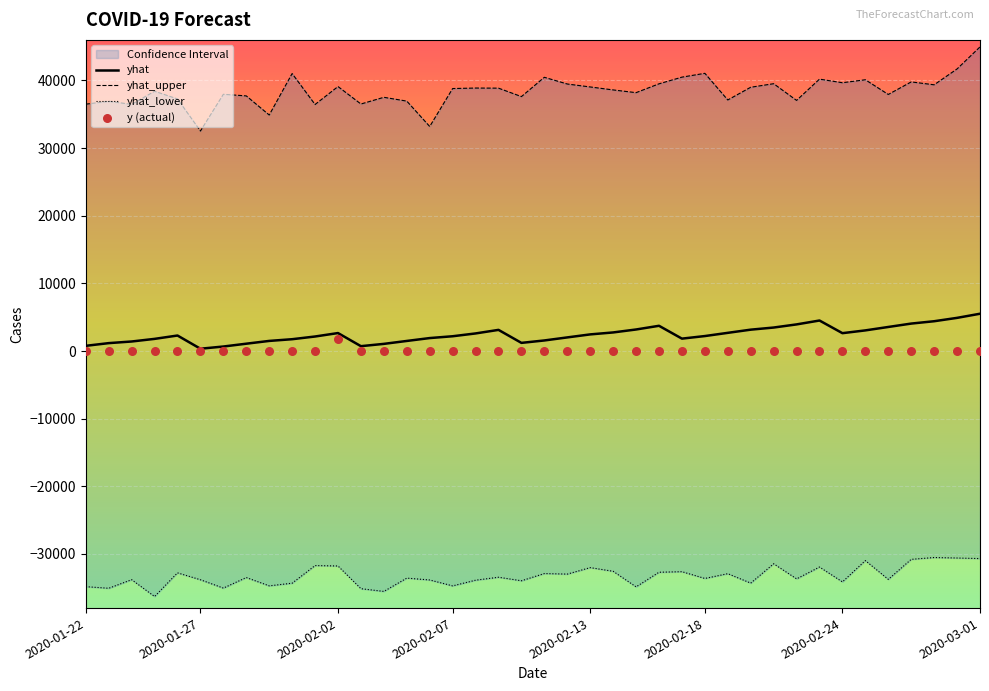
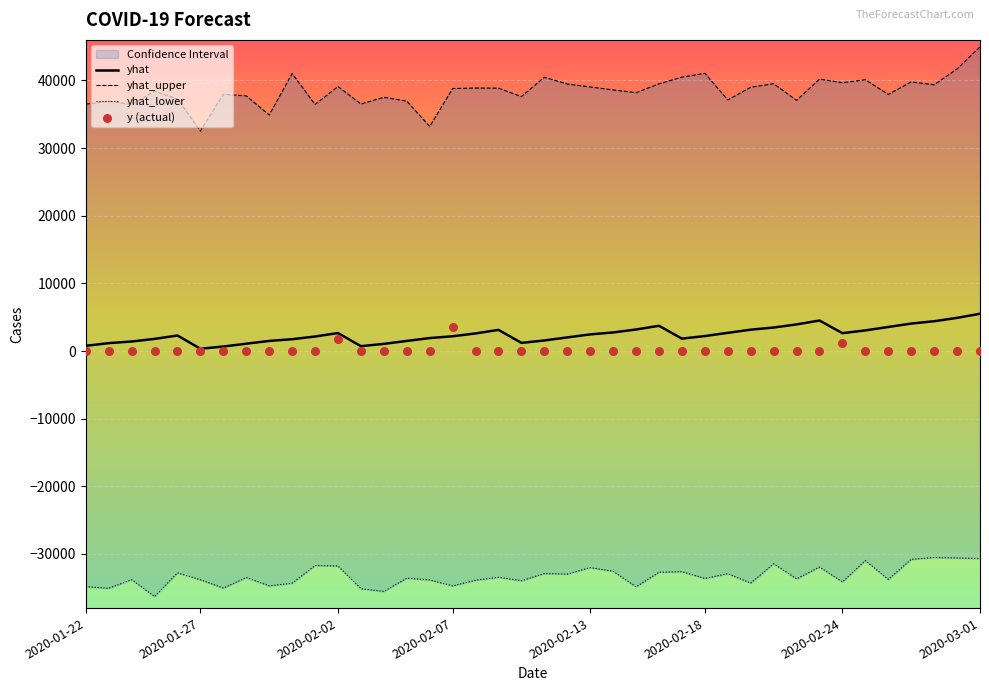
  {
    "Confidence Interval": {
      "2020-01-22": 36000,
      "2020-01-27": 33000,
      "2020-02-02": 39000,
      "2020-02-07": 39000,
      "2020-02-13": 39000,
      "2020-02-18": 41000,
      "2020-02-24": 40000,
      "2020-03-01": 45000
    },
    "y (actual)": {
-     "2020-02-07": 0,
-     "2020-02-24": 0
+     "2020-02-07": 3000,
+     "2020-02-24": 1000
    }
  }
